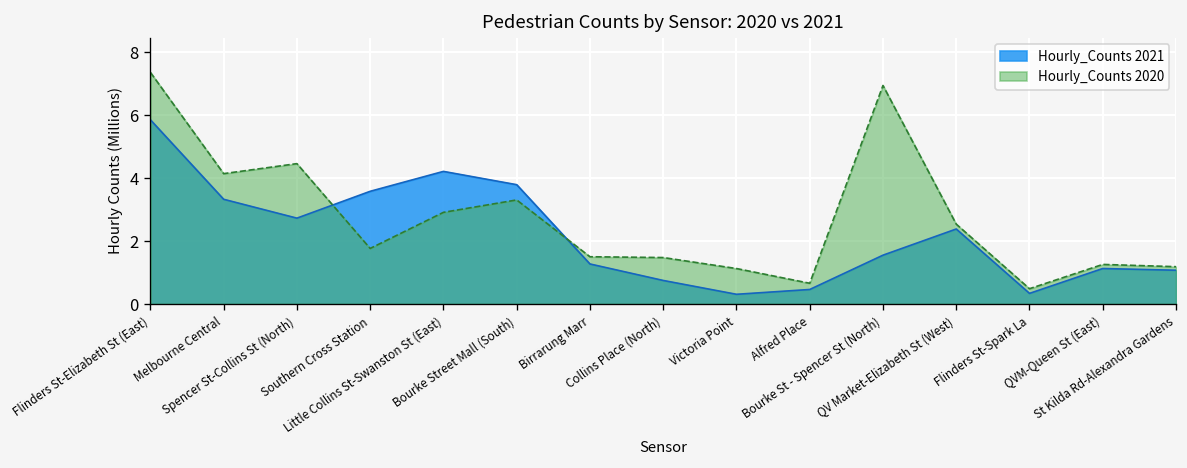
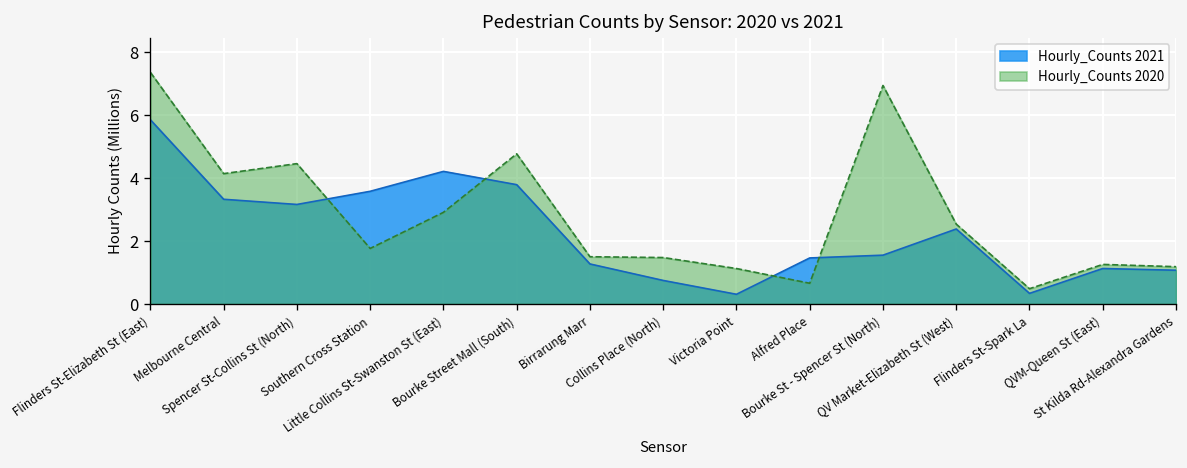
  {
    "Hourly_Counts 2021": {
      "Flinders St-Elizabeth St (East)": 5.9,
      "Melbourne Central": 3.3,
-     "Spencer St-Collins St (North)": 2.7,
+     "Spencer St-Collins St (North)": 3.2,
      "Southern Cross Station": 3.6,
      "Little Collins St-Swanston St (East)": 4.2,
      "Bourke Street Mall (South)": 3.8,
      "Birrarung Marr": 1.3,
      "Collins Place (North)": 0.7,
      "Victoria Point": 0.3,
-     "Alfred Place": 0.5,
+     "Alfred Place": 1.5,
      "Bourke St - Spencer St (North)": 1.6,
      "QV Market-Elizabeth St (West)": 2.4,
      "Flinders St-Spark La": 0.3,
      "QVM-Queen St (East)": 1.1,
      "St Kilda Rd-Alexandra Gardens": 1.1
    },
    "Hourly_Counts 2020": {
      "Flinders St-Elizabeth St (East)": 7.4,
      "Melbourne Central": 4.1,
      "Spencer St-Collins St (North)": 4.5,
      "Southern Cross Station": 1.8,
      "Little Collins St-Swanston St (East)": 2.9,
-     "Bourke Street Mall (South)": 3.3,
+     "Bourke Street Mall (South)": 4.8,
      "Birrarung Marr": 1.5,
      "Collins Place (North)": 1.5,
      "Victoria Point": 1.1,
      "Alfred Place": 0.7,
      "Bourke St - Spencer St (North)": 6.9,
      "QV Market-Elizabeth St (West)": 2.5,
      "Flinders St-Spark La": 0.5,
      "QVM-Queen St (East)": 1.3,
      "St Kilda Rd-Alexandra Gardens": 1.2
    }
  }
